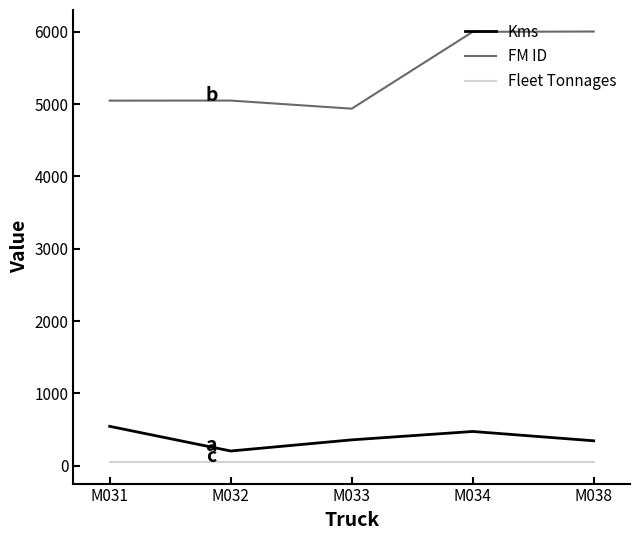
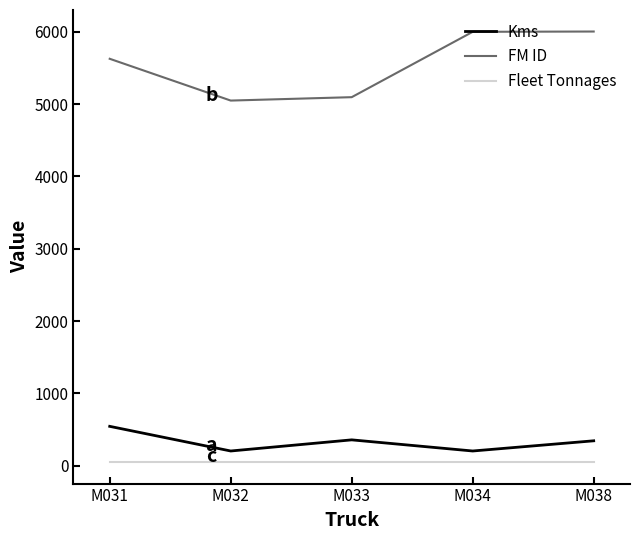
  {
    "Kms": {
      "M031": 500,
      "M032": 200,
      "M033": 400,
-     "M034": 500,
+     "M034": 200,
      "M038": 300
    },
    "FM ID": {
-     "M031": 5000,
+     "M031": 5600,
      "M032": 5100,
-     "M033": 4900,
+     "M033": 5100,
      "M034": 6000,
      "M038": 6000
    },
    "Fleet Tonnages": {
      "M031": 100,
      "M032": 100,
      "M033": 100,
      "M034": 100,
      "M038": 100
    }
  }
